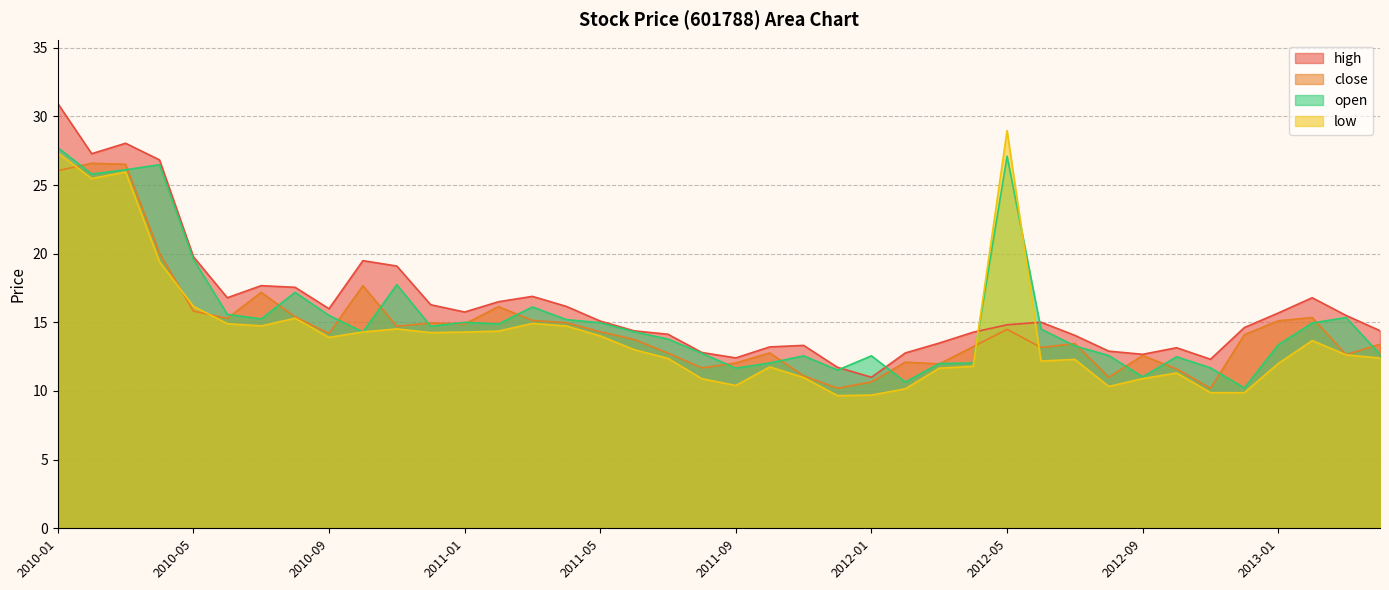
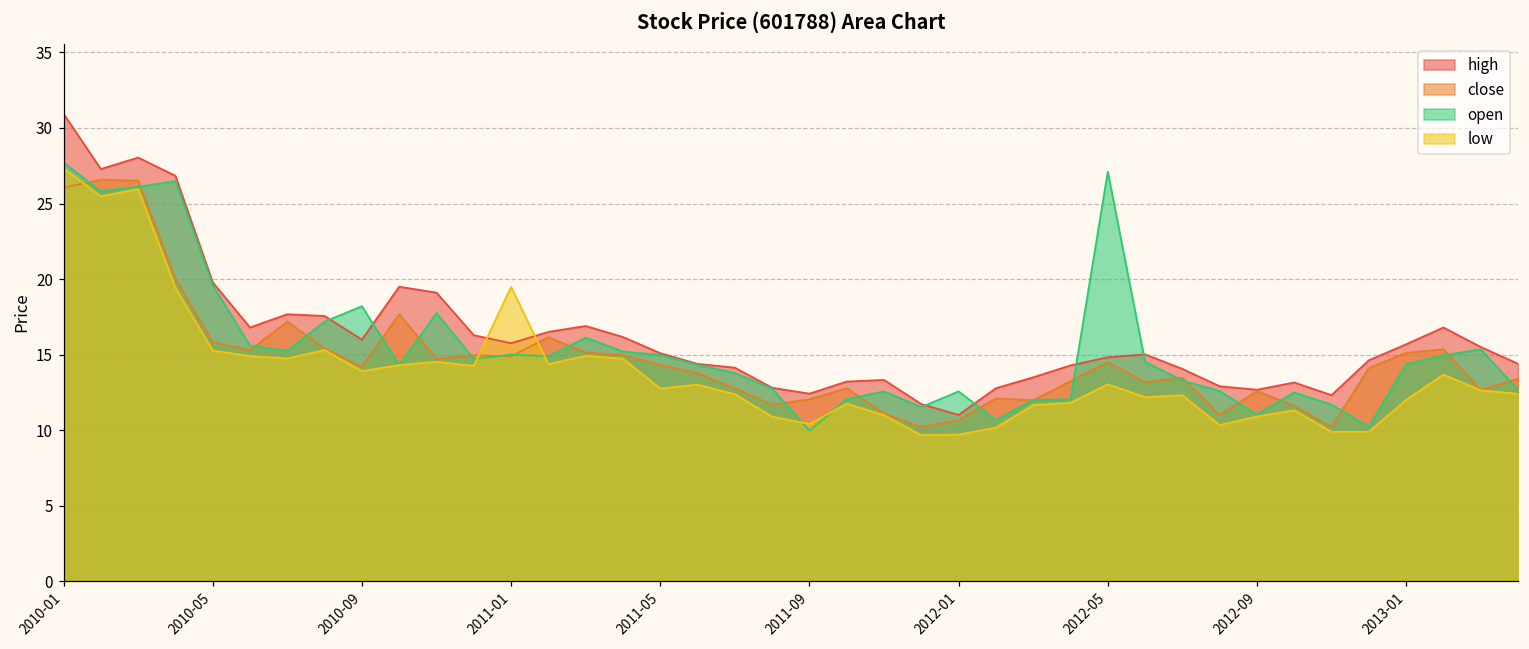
  {
    "open": {
      "2010-01": 27.7,
      "2010-05": 19.6,
-     "2010-09": 15.5,
-     "2011-09": 11.7,
+     "2010-09": 18.2,
+     "2011-09": 10.0,
      "2012-01": 12.6,
      "2012-05": 27.1,
-     "2013-01": 13.4
+     "2013-01": 14.4
    },
    "low": {
      "2010-01": 27.3,
-     "2010-05": 16.2,
+     "2010-05": 15.3,
      "2010-09": 13.9,
-     "2011-01": 14.3,
-     "2011-05": 14.0,
+     "2011-01": 19.5,
+     "2011-05": 12.8,
      "2011-09": 10.4,
      "2012-01": 9.7,
-     "2012-05": 29.0,
+     "2012-05": 13.0,
      "2013-01": 12.0
    }
  }
